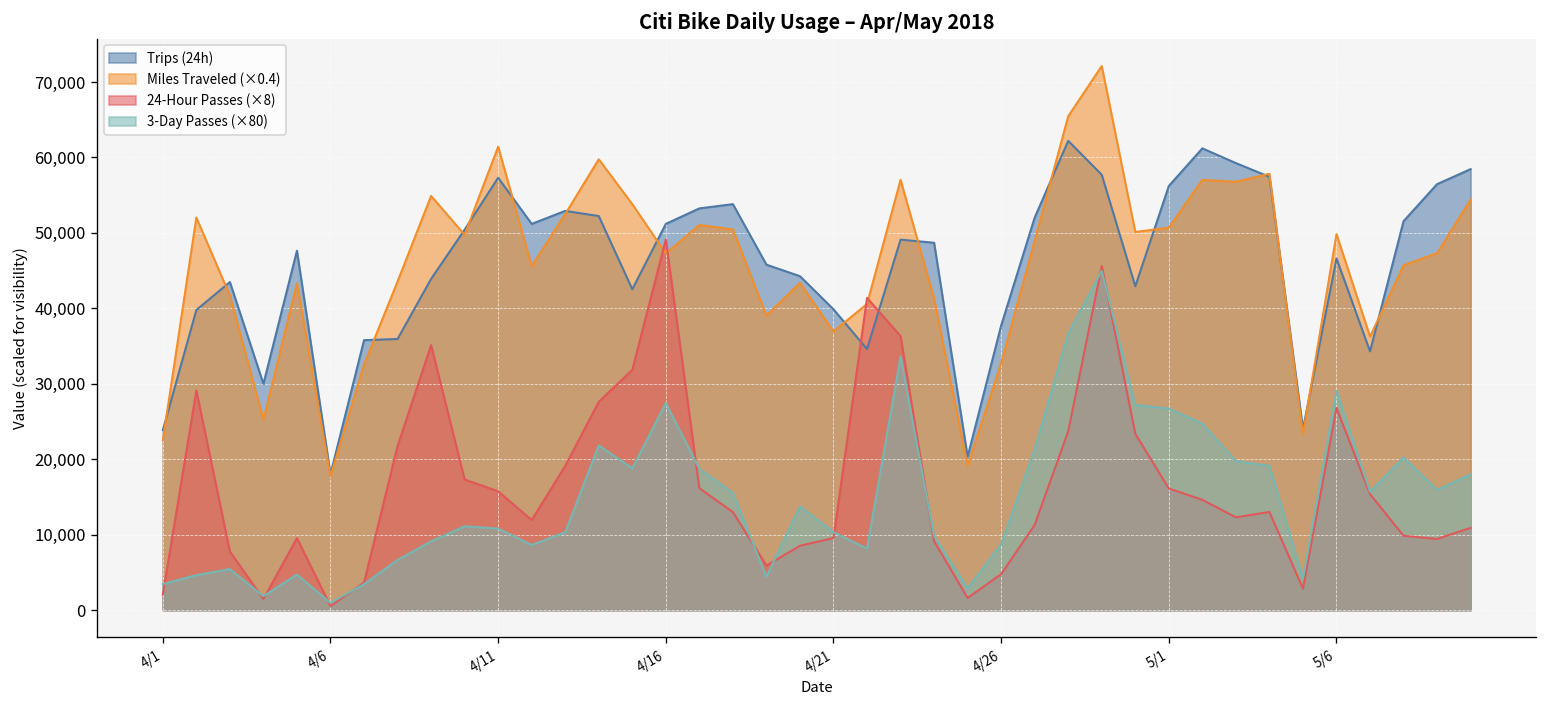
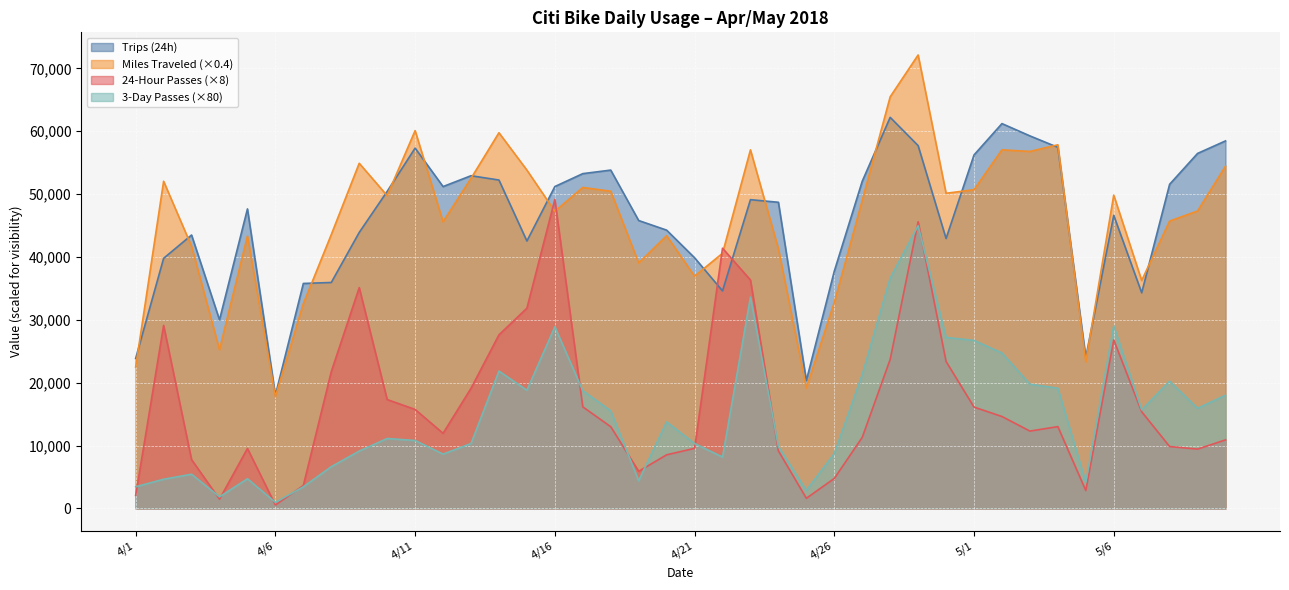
  {
    "Trips (24h)": {
      "4/1": "24,000",
      "4/11": "57,000",
      "4/16": "51,000",
      "4/21": "40,000",
      "4/26": "38,000",
      "5/1": "56,000",
      "5/6": "47,000"
    },
    "Miles Traveled (×0.4)": {
      "4/1": "22,000",
-     "4/11": "61,000",
+     "4/11": "60,000",
      "4/16": "47,000",
      "4/21": "37,000",
      "4/26": "33,000",
      "5/1": "51,000",
      "5/6": "50,000"
    },
    "24-Hour Passes (×8)": {
      "4/1": "2,000",
      "4/6": "1,000",
      "4/11": "16,000",
      "4/16": "49,000",
      "4/21": "10,000",
      "4/26": "5,000",
      "5/1": "16,000",
      "5/6": "27,000"
    },
    "3-Day Passes (×80)": {
      "4/1": "3,000",
      "4/6": "1,000",
      "4/11": "11,000",
-     "4/16": "27,000",
+     "4/16": "29,000",
      "4/21": "10,000",
      "4/26": "9,000",
      "5/1": "27,000",
      "5/6": "29,000"
    }
  }
